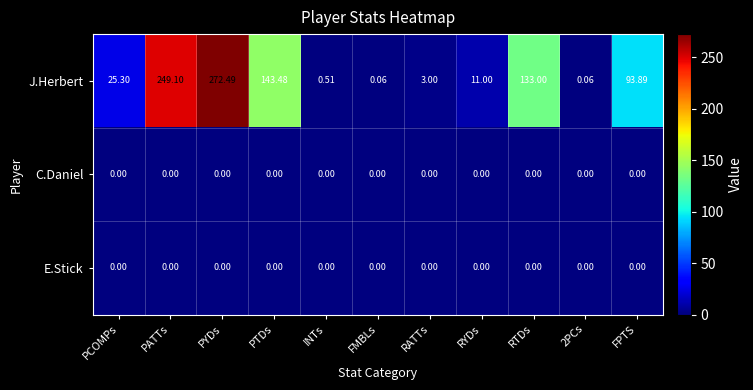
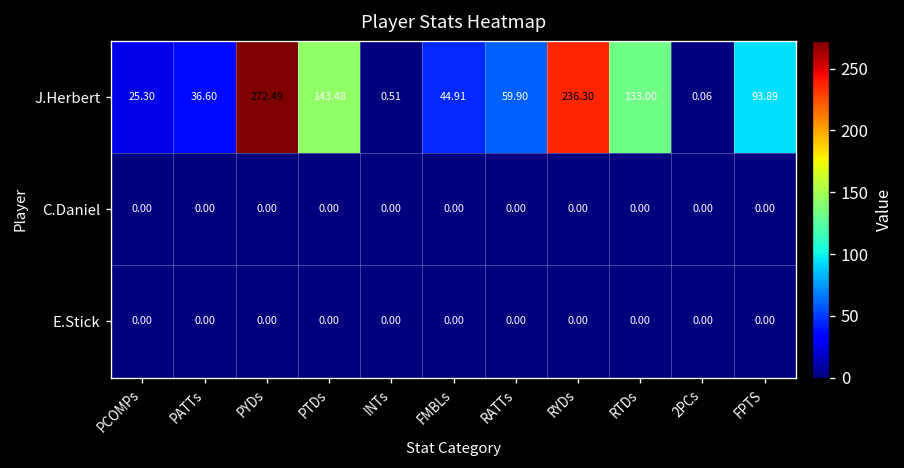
  {
    "J.Herbert": {
      "PCOMPs": 25.30,
-     "PATTs": 249.10,
+     "PATTs": 36.60,
      "PYDs": 272.49,
      "PTDs": 143.48,
      "INTs": 0.51,
-     "FMBLs": 0.06,
-     "RATTs": 3.00,
-     "RYDs": 11.00,
+     "FMBLs": 44.91,
+     "RATTs": 59.90,
+     "RYDs": 236.30,
      "RTDs": 133.00,
      "2PCs": 0.06,
      "FPTS": 93.89
    },
    "C.Daniel": {
      "PCOMPs": 0.00,
      "PATTs": 0.00,
      "PYDs": 0.00,
      "PTDs": 0.00,
      "INTs": 0.00,
      "FMBLs": 0.00,
      "RATTs": 0.00,
      "RYDs": 0.00,
      "RTDs": 0.00,
      "2PCs": 0.00,
      "FPTS": 0.00
    },
    "E.Stick": {
      "PCOMPs": 0.00,
      "PATTs": 0.00,
      "PYDs": 0.00,
      "PTDs": 0.00,
      "INTs": 0.00,
      "FMBLs": 0.00,
      "RATTs": 0.00,
      "RYDs": 0.00,
      "RTDs": 0.00,
      "2PCs": 0.00,
      "FPTS": 0.00
    }
  }
